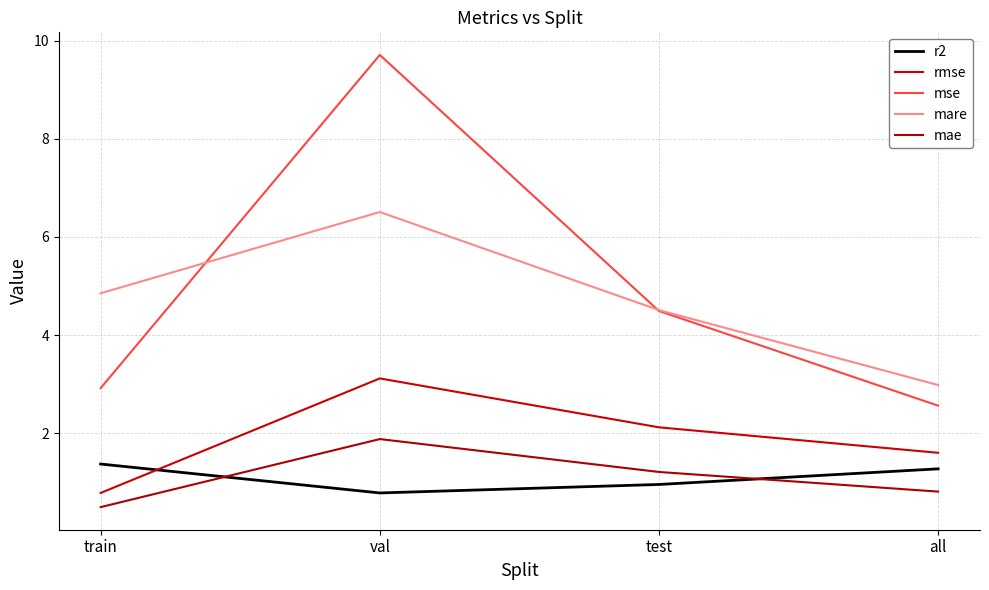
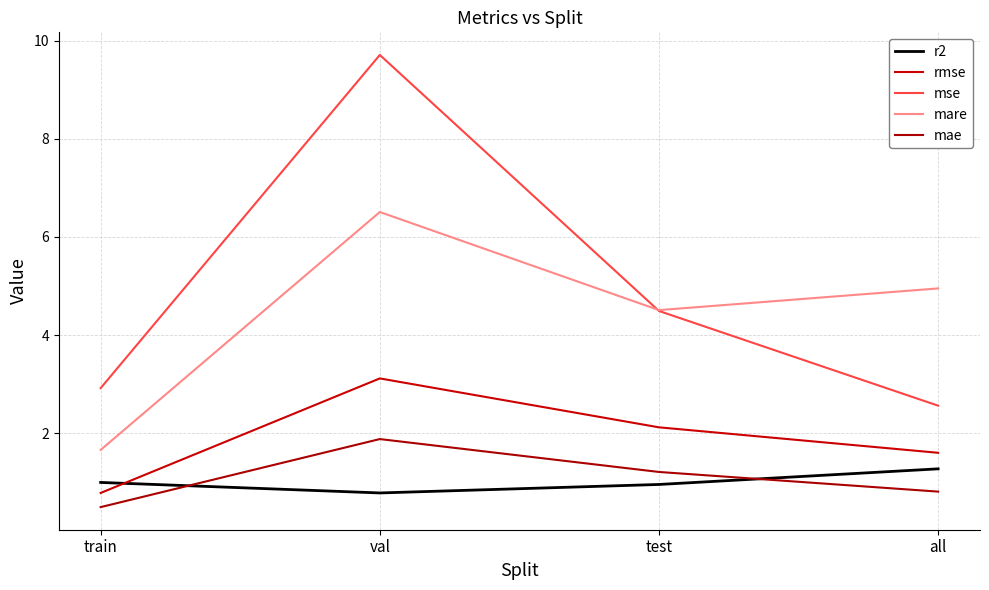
  {
    "r2": {
-     "train": 1.4,
+     "train": 1.0,
      "val": 0.8,
      "test": 1.0,
      "all": 1.3
    },
    "mse": {
      "train": 2.9,
      "val": 9.7,
      "all": 2.6
    },
    "mare": {
-     "train": 4.9,
+     "train": 1.7,
      "val": 6.5,
-     "all": 3.0
+     "all": 4.9
    }
  }
